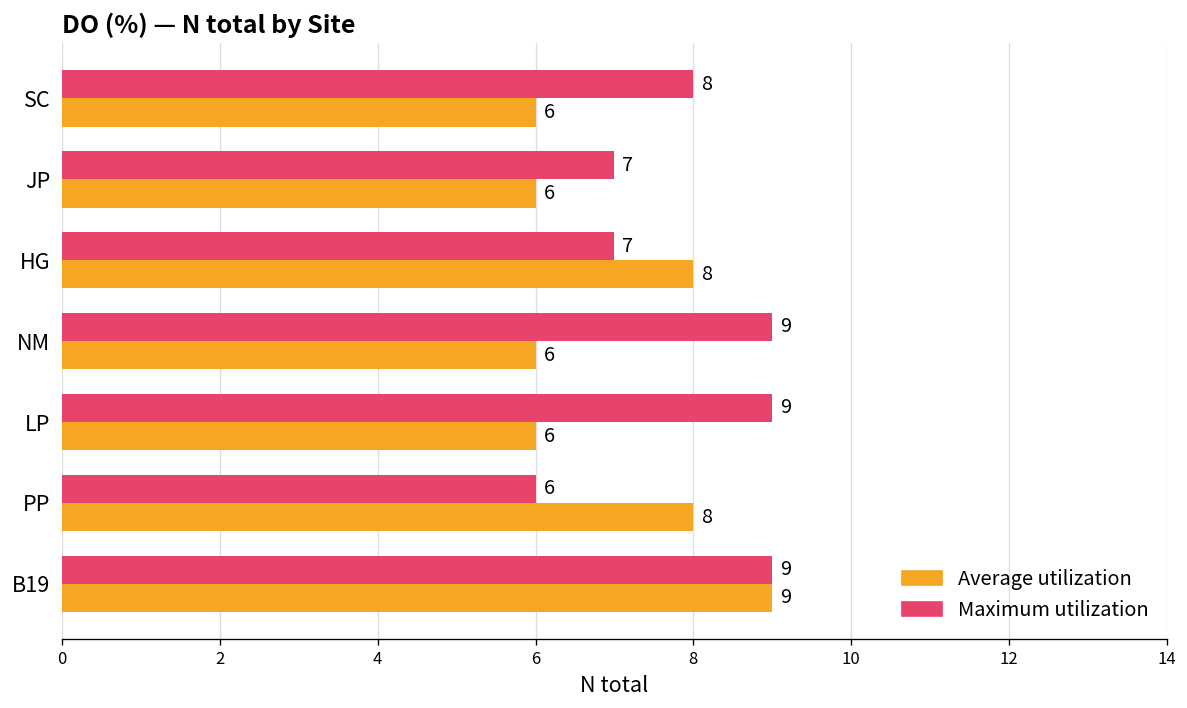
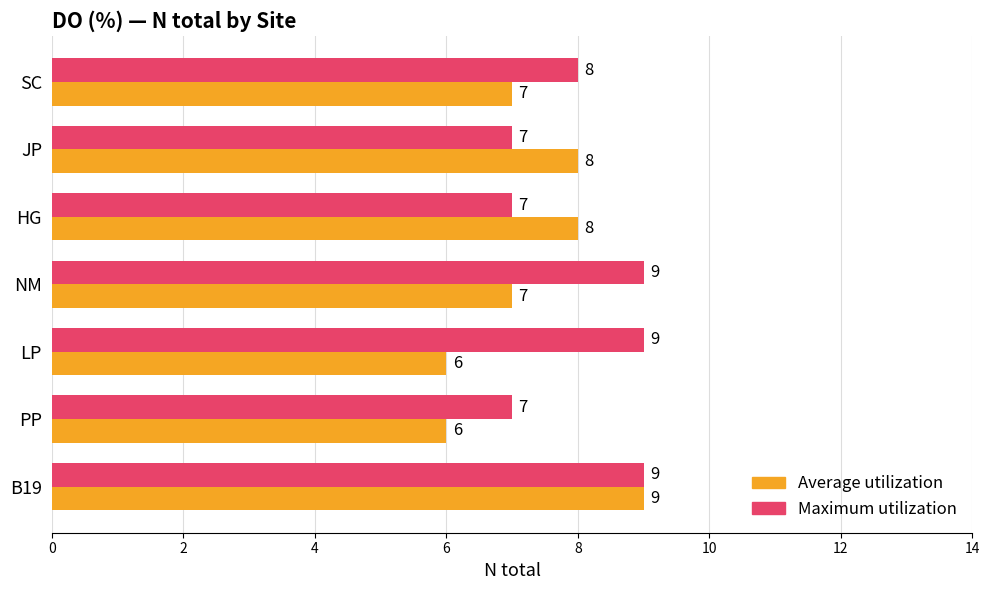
  {
    "Average utilization": {
-     "SC": 6,
-     "JP": 6,
+     "SC": 7,
+     "JP": 8,
      "HG": 8,
-     "NM": 6,
+     "NM": 7,
      "LP": 6,
-     "PP": 8,
+     "PP": 6,
      "B19": 9
    },
    "Maximum utilization": {
      "SC": 8,
      "JP": 7,
      "HG": 7,
      "NM": 9,
      "LP": 9,
-     "PP": 6,
+     "PP": 7,
      "B19": 9
    }
  }
